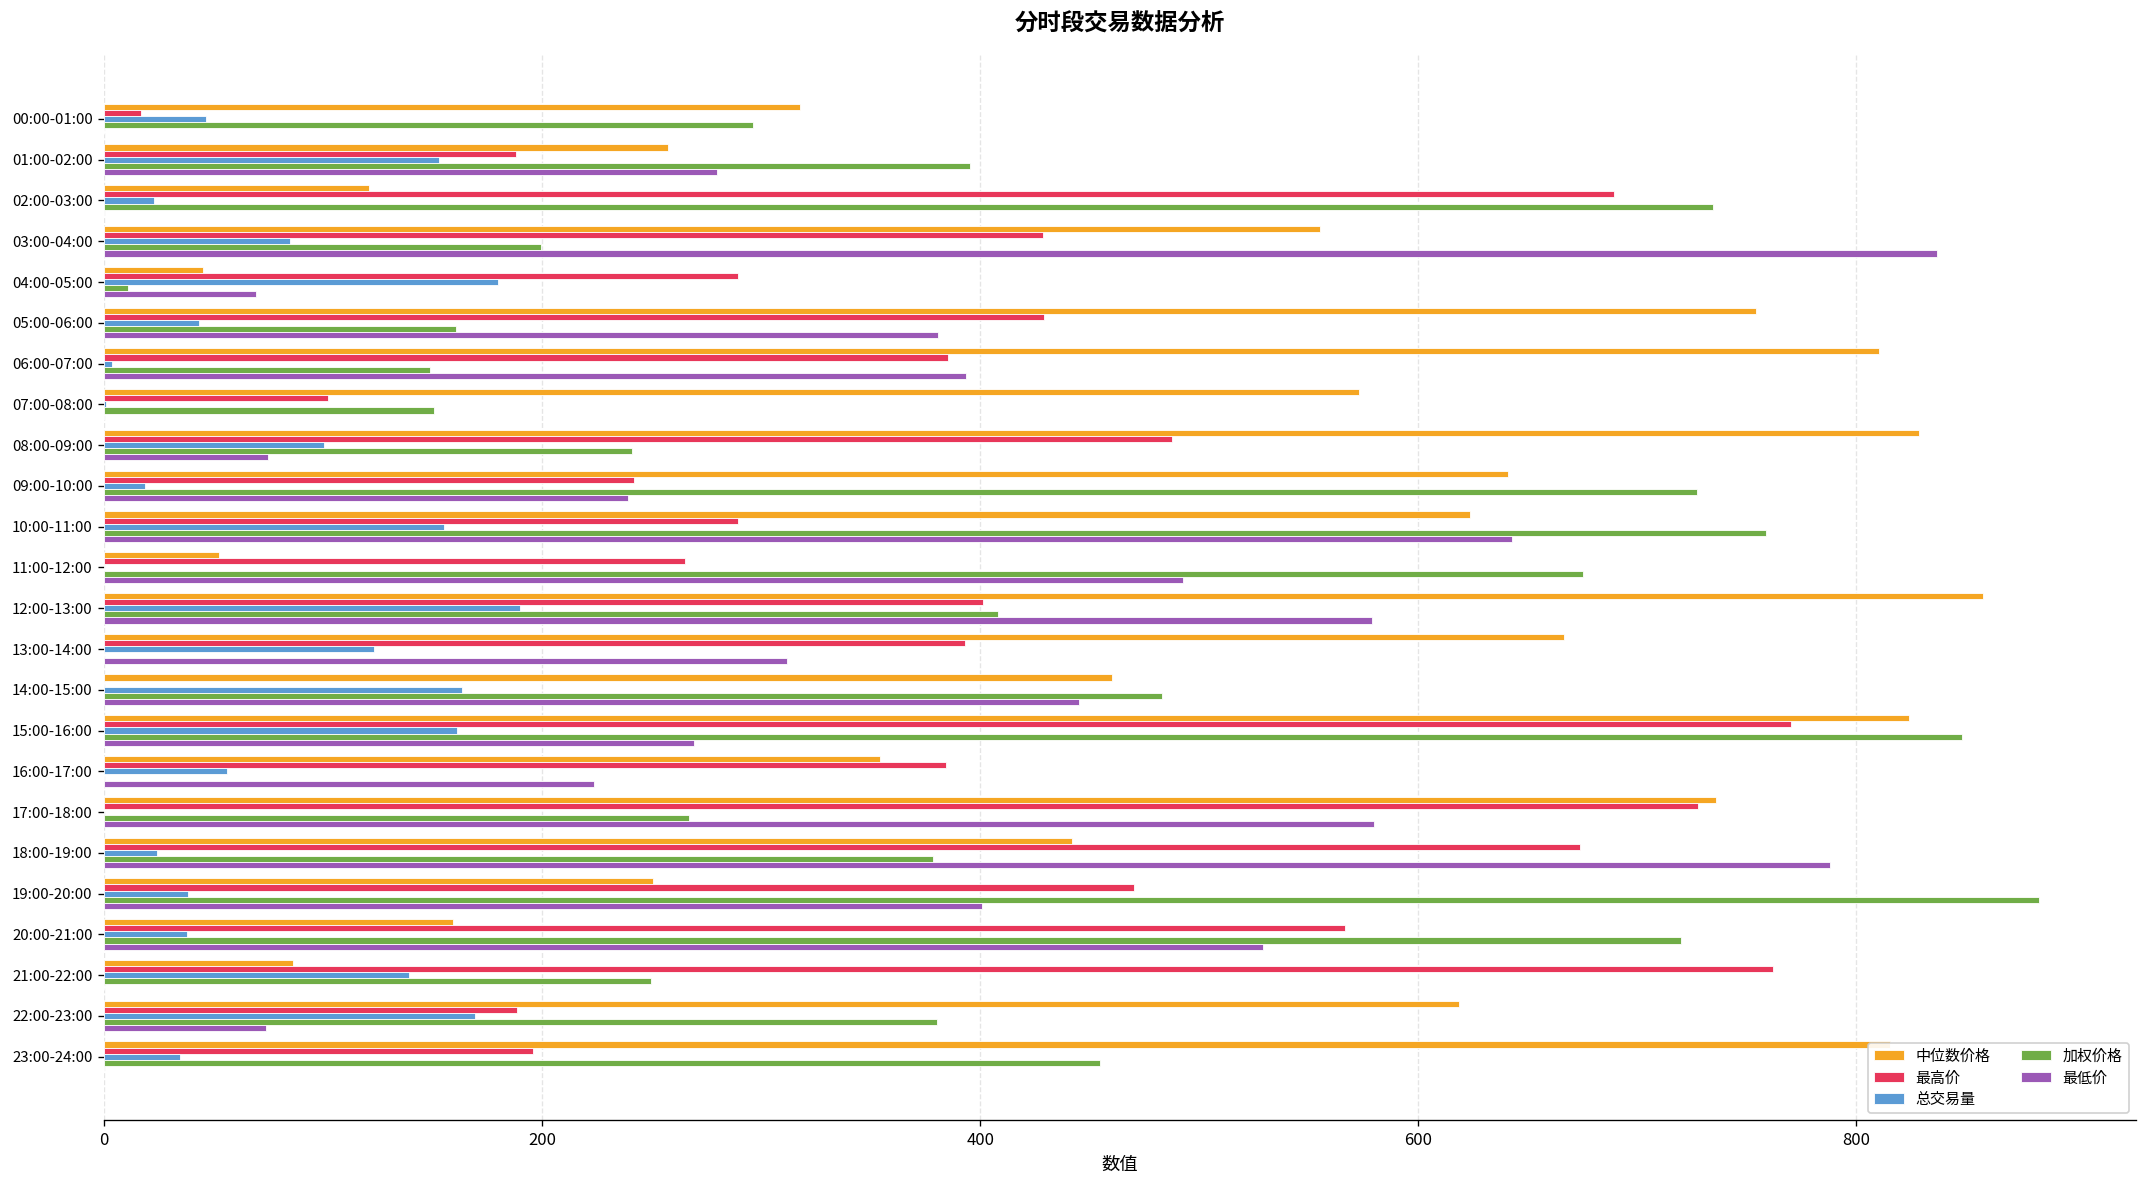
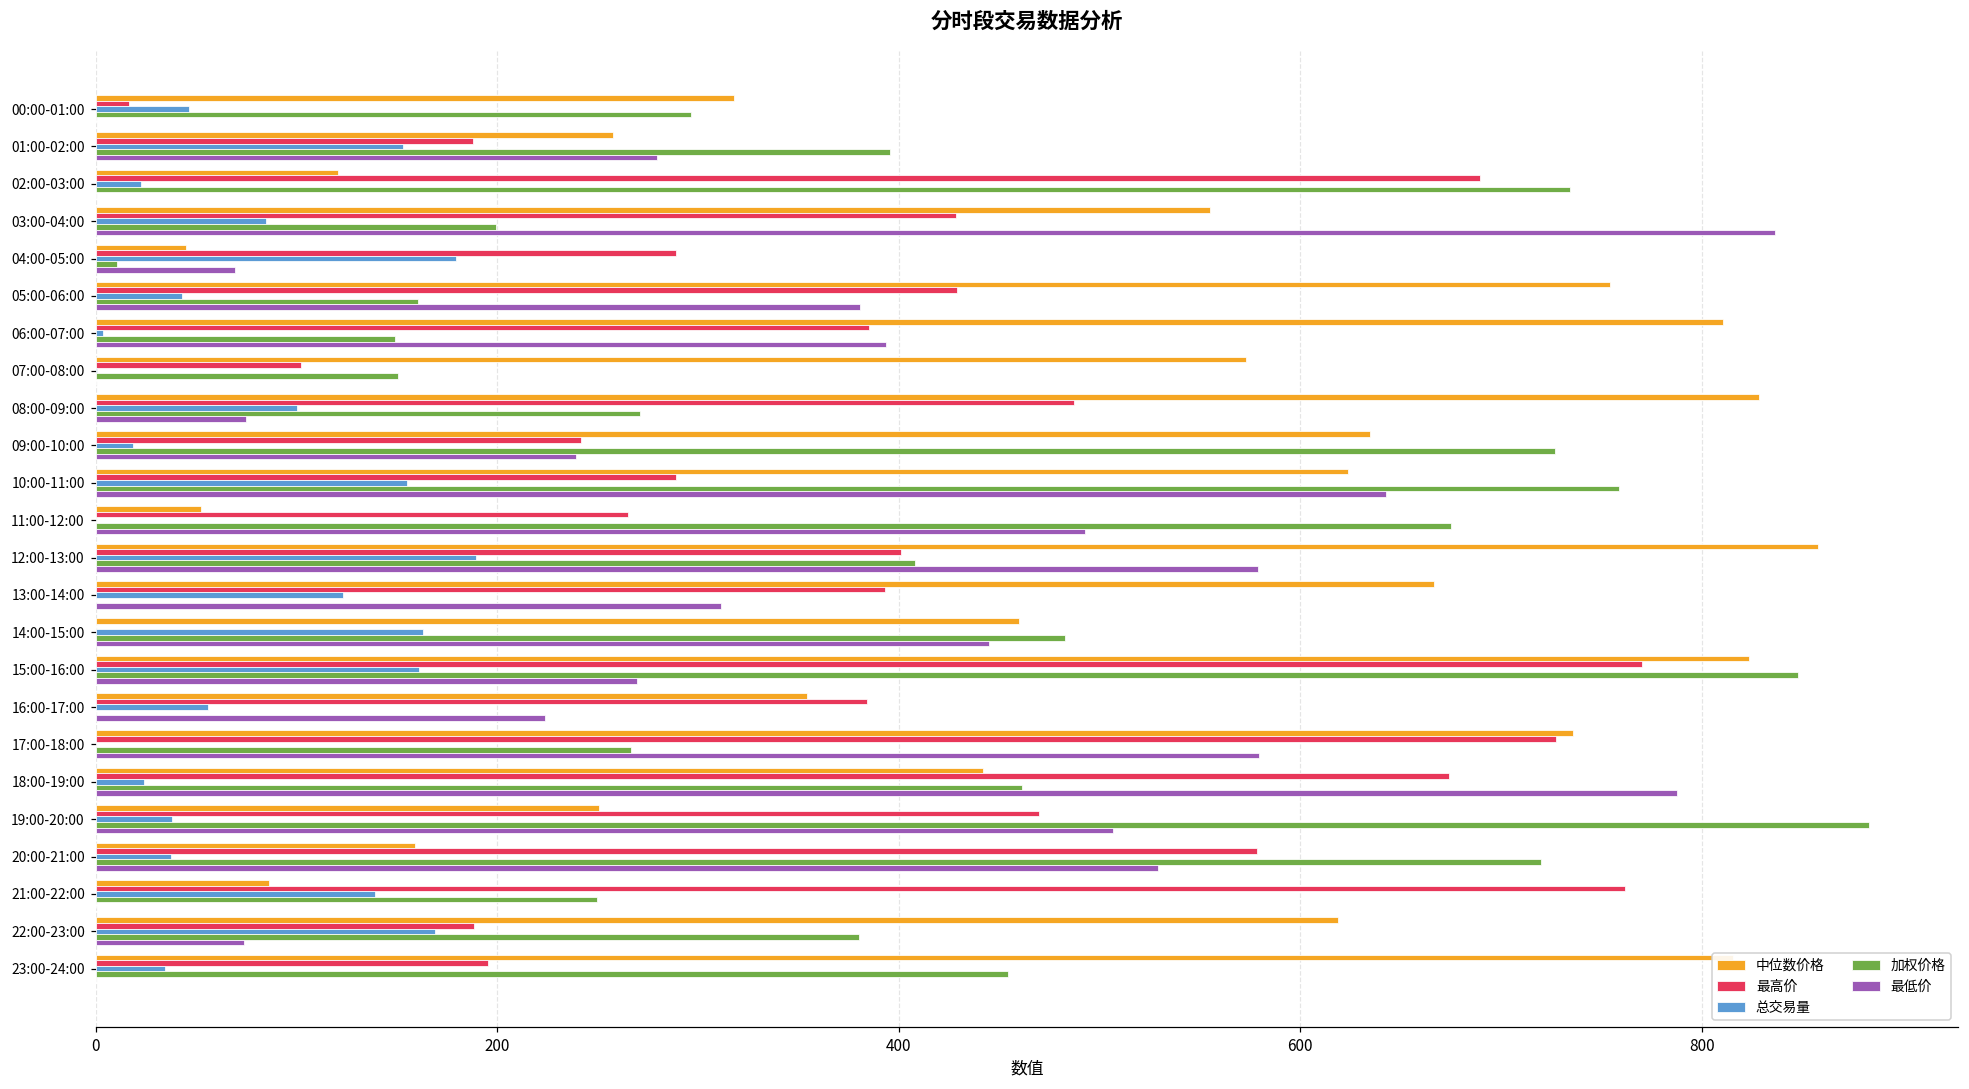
  {
    "中位数价格": {
      "00:00-01:00": 318,
      "01:00-02:00": 258,
      "02:00-03:00": 121,
      "03:00-04:00": 555,
      "04:00-05:00": 45,
      "05:00-06:00": 754,
      "06:00-07:00": 810,
      "07:00-08:00": 573,
      "08:00-09:00": 829,
-     "09:00-10:00": 641,
+     "09:00-10:00": 635,
      "10:00-11:00": 624,
      "11:00-12:00": 52,
      "12:00-13:00": 858,
      "13:00-14:00": 667,
      "14:00-15:00": 460,
      "15:00-16:00": 824,
      "16:00-17:00": 354,
      "17:00-18:00": 736,
      "18:00-19:00": 442,
      "19:00-20:00": 251,
      "20:00-21:00": 159,
      "21:00-22:00": 86,
      "22:00-23:00": 619
    },
    "最高价": {
      "00:00-01:00": 17,
      "01:00-02:00": 188,
      "02:00-03:00": 689,
      "03:00-04:00": 428,
      "04:00-05:00": 289,
      "05:00-06:00": 429,
      "06:00-07:00": 385,
      "07:00-08:00": 102,
      "08:00-09:00": 488,
      "09:00-10:00": 242,
      "10:00-11:00": 289,
      "11:00-12:00": 265,
      "12:00-13:00": 401,
      "13:00-14:00": 393,
      "14:00-15:00": 0,
      "15:00-16:00": 770,
      "16:00-17:00": 384,
      "17:00-18:00": 728,
      "18:00-19:00": 674,
      "19:00-20:00": 470,
-     "20:00-21:00": 567,
+     "20:00-21:00": 578,
      "21:00-22:00": 762,
      "22:00-23:00": 189,
      "23:00-24:00": 196
    },
    "总交易量": {
      "00:00-01:00": 46,
      "01:00-02:00": 153,
      "02:00-03:00": 23,
      "03:00-04:00": 85,
      "04:00-05:00": 180,
      "05:00-06:00": 43,
      "06:00-07:00": 4,
      "08:00-09:00": 100,
      "09:00-10:00": 19,
      "10:00-11:00": 155,
      "11:00-12:00": 0,
      "12:00-13:00": 190,
      "13:00-14:00": 123,
      "14:00-15:00": 163,
      "15:00-16:00": 161,
      "16:00-17:00": 56,
      "17:00-18:00": 0,
      "18:00-19:00": 24,
      "19:00-20:00": 38,
      "20:00-21:00": 38,
      "21:00-22:00": 139,
      "22:00-23:00": 169,
      "23:00-24:00": 35
    },
    "加权价格": {
      "00:00-01:00": 296,
      "01:00-02:00": 396,
      "02:00-03:00": 735,
      "03:00-04:00": 199,
      "04:00-05:00": 11,
      "05:00-06:00": 161,
      "06:00-07:00": 149,
      "07:00-08:00": 151,
-     "08:00-09:00": 241,
+     "08:00-09:00": 271,
      "09:00-10:00": 727,
      "10:00-11:00": 759,
      "11:00-12:00": 675,
      "12:00-13:00": 408,
      "13:00-14:00": 0,
      "14:00-15:00": 483,
      "15:00-16:00": 848,
      "16:00-17:00": 0,
      "17:00-18:00": 267,
-     "18:00-19:00": 379,
+     "18:00-19:00": 461,
      "19:00-20:00": 884,
      "20:00-21:00": 720,
      "21:00-22:00": 250,
      "22:00-23:00": 380,
      "23:00-24:00": 455
    },
    "最低价": {
      "00:00-01:00": 0,
      "01:00-02:00": 280,
      "02:00-03:00": 0,
      "03:00-04:00": 837,
      "04:00-05:00": 69,
      "05:00-06:00": 381,
      "06:00-07:00": 394,
      "07:00-08:00": 0,
      "08:00-09:00": 75,
      "09:00-10:00": 239,
      "10:00-11:00": 643,
      "11:00-12:00": 493,
      "12:00-13:00": 579,
      "13:00-14:00": 312,
      "14:00-15:00": 445,
      "15:00-16:00": 270,
      "16:00-17:00": 224,
      "17:00-18:00": 580,
      "18:00-19:00": 788,
-     "19:00-20:00": 401,
+     "19:00-20:00": 507,
      "20:00-21:00": 529,
      "21:00-22:00": 0,
      "22:00-23:00": 74,
      "23:00-24:00": 0
    }
  }
